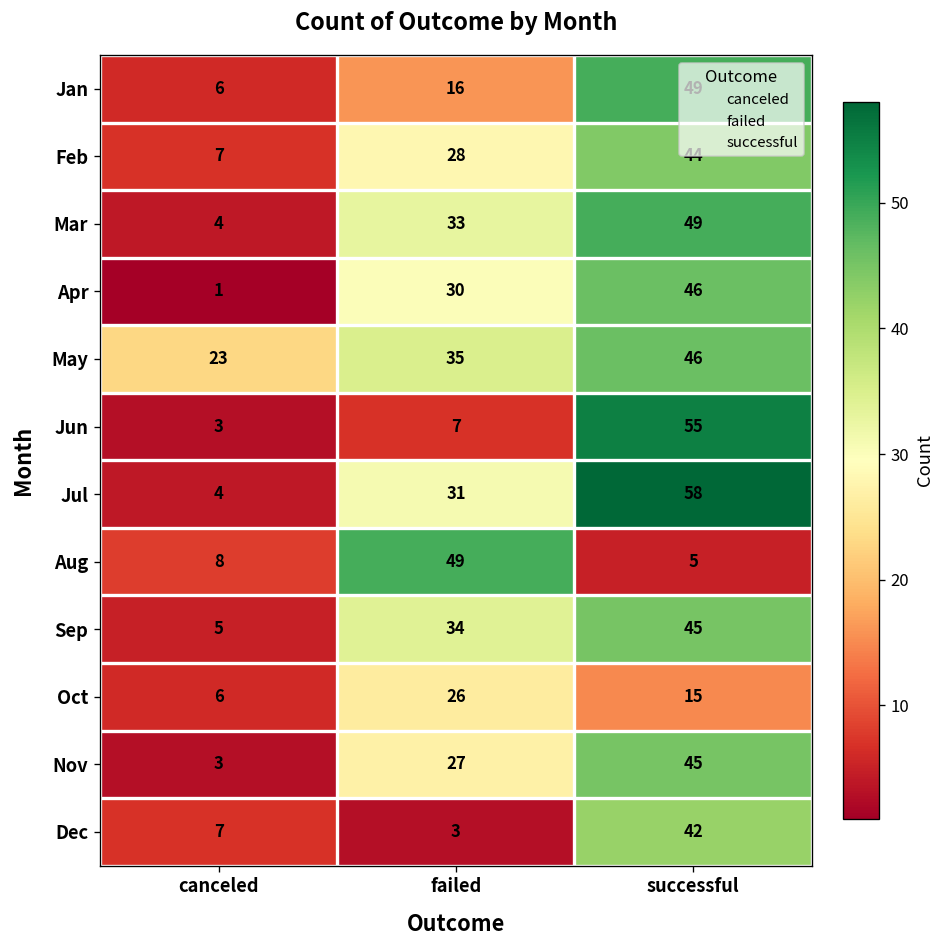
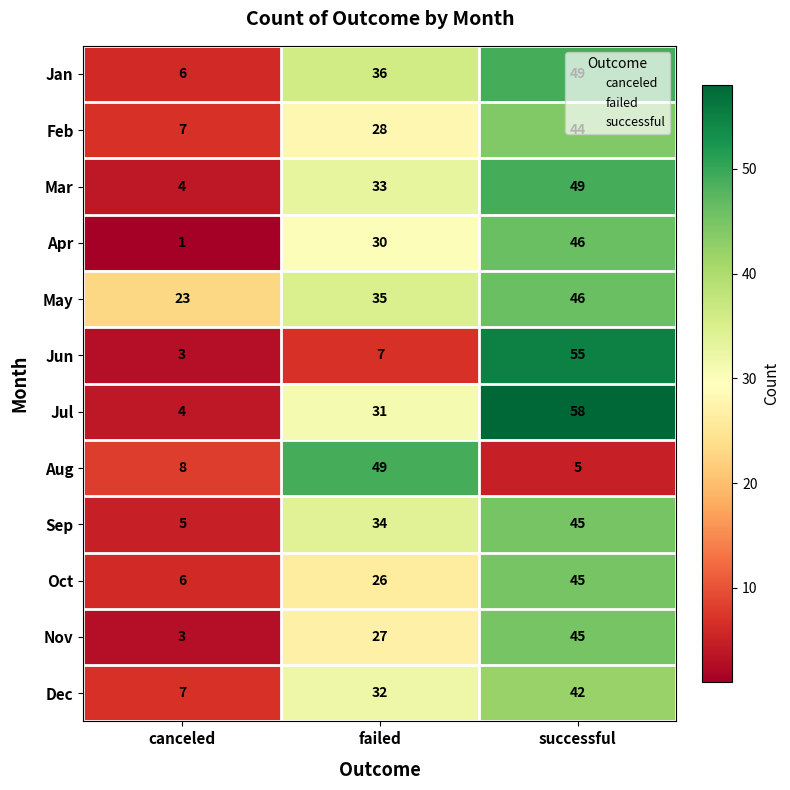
  {
    "Jan": {
      "canceled": 6,
-     "failed": 16
+     "failed": 36
    },
    "Feb": {
      "canceled": 7,
      "failed": 28
    },
    "Mar": {
      "canceled": 4,
      "failed": 33,
      "successful": 49
    },
    "Apr": {
      "canceled": 1,
      "failed": 30,
      "successful": 46
    },
    "May": {
      "canceled": 23,
      "failed": 35,
      "successful": 46
    },
    "Jun": {
      "canceled": 3,
      "failed": 7,
      "successful": 55
    },
    "Jul": {
      "canceled": 4,
      "failed": 31,
      "successful": 58
    },
    "Aug": {
      "canceled": 8,
      "failed": 49,
      "successful": 5
    },
    "Sep": {
      "canceled": 5,
      "failed": 34,
      "successful": 45
    },
    "Oct": {
      "canceled": 6,
      "failed": 26,
-     "successful": 15
+     "successful": 45
    },
    "Nov": {
      "canceled": 3,
      "failed": 27,
      "successful": 45
    },
    "Dec": {
      "canceled": 7,
-     "failed": 3,
+     "failed": 32,
      "successful": 42
    }
  }
